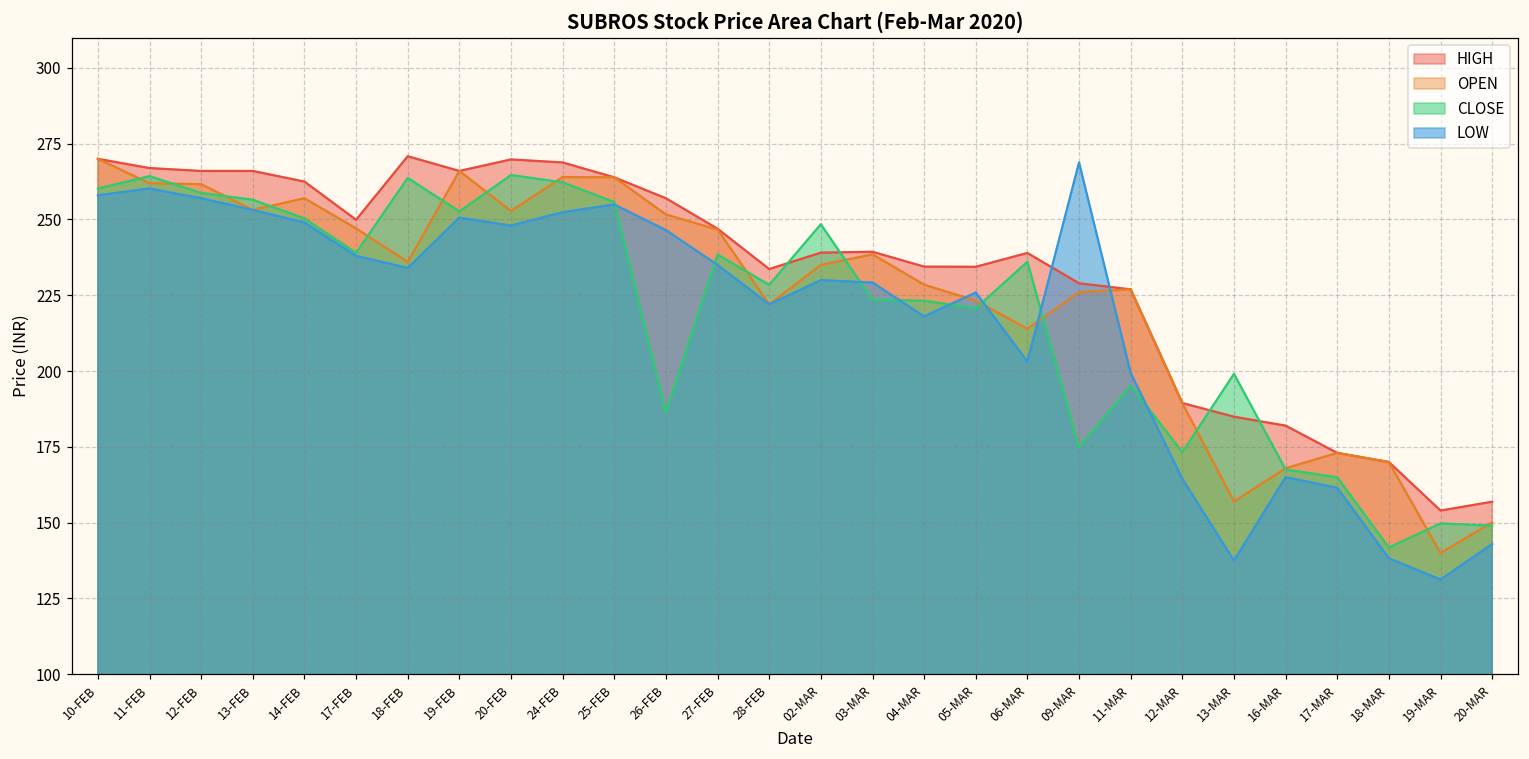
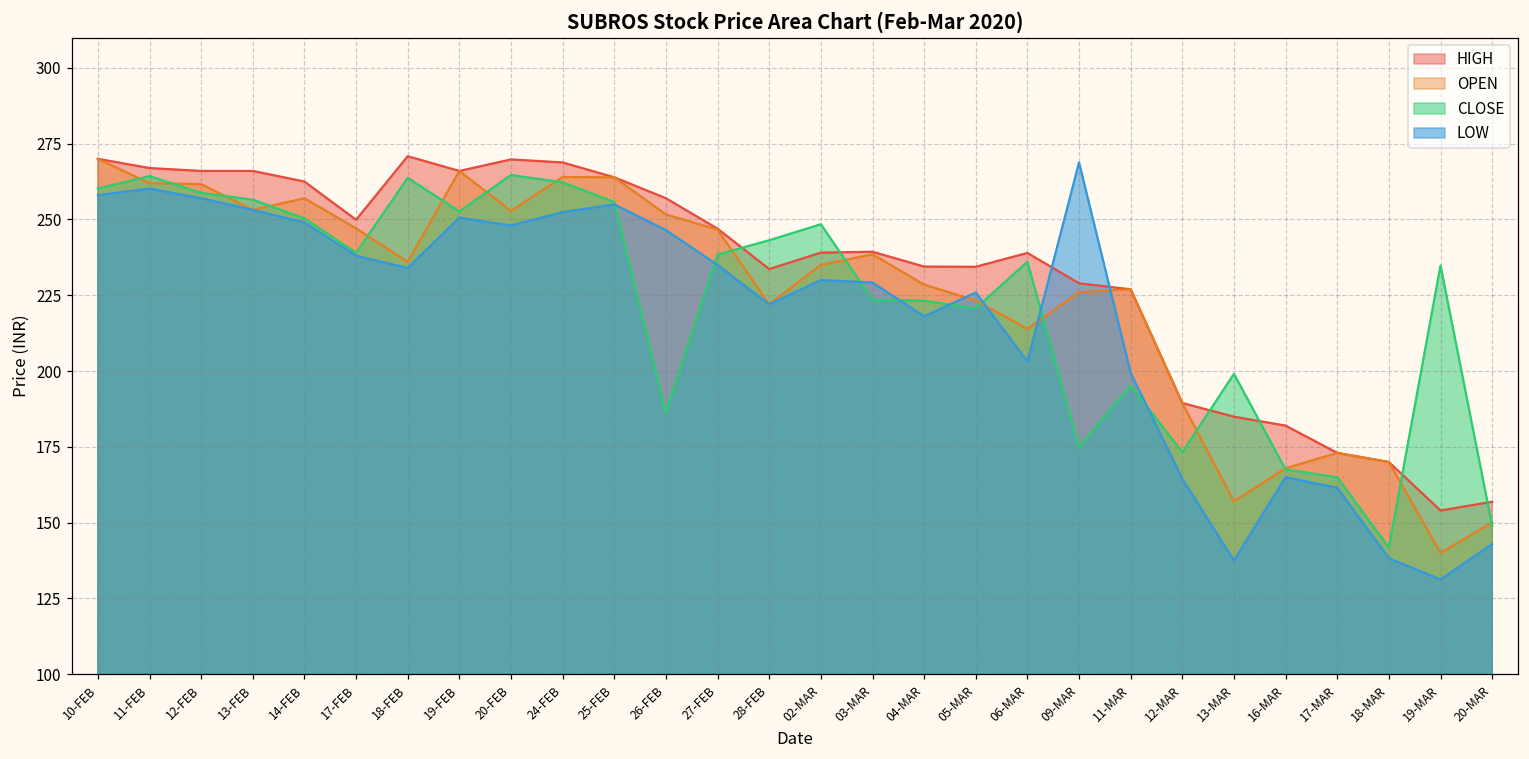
  {
    "CLOSE": {
      "10-FEB": 260,
      "11-FEB": 264,
      "12-FEB": 259,
      "13-FEB": 257,
      "14-FEB": 250,
      "17-FEB": 239,
      "18-FEB": 264,
      "19-FEB": 253,
      "20-FEB": 265,
      "24-FEB": 262,
      "26-FEB": 186,
      "27-FEB": 238,
-     "28-FEB": 228,
+     "28-FEB": 243,
      "02-MAR": 248,
      "03-MAR": 224,
      "04-MAR": 223,
      "05-MAR": 221,
      "06-MAR": 236,
      "09-MAR": 175,
      "11-MAR": 195,
      "12-MAR": 173,
      "13-MAR": 199,
      "17-MAR": 165,
      "18-MAR": 142,
-     "19-MAR": 150,
+     "19-MAR": 235,
      "20-MAR": 149
    },
    "LOW": {
      "10-FEB": 258,
      "11-FEB": 260,
      "12-FEB": 257,
      "14-FEB": 249,
      "17-FEB": 238,
      "18-FEB": 234,
      "19-FEB": 251,
      "20-FEB": 248,
      "24-FEB": 252,
      "26-FEB": 247,
      "27-FEB": 235,
      "02-MAR": 230,
      "03-MAR": 229,
      "04-MAR": 218,
      "05-MAR": 226,
      "06-MAR": 203,
      "09-MAR": 269,
      "11-MAR": 199,
      "12-MAR": 164,
      "13-MAR": 138,
      "16-MAR": 165,
      "17-MAR": 162,
      "18-MAR": 138,
      "19-MAR": 131,
      "20-MAR": 143
    }
  }
